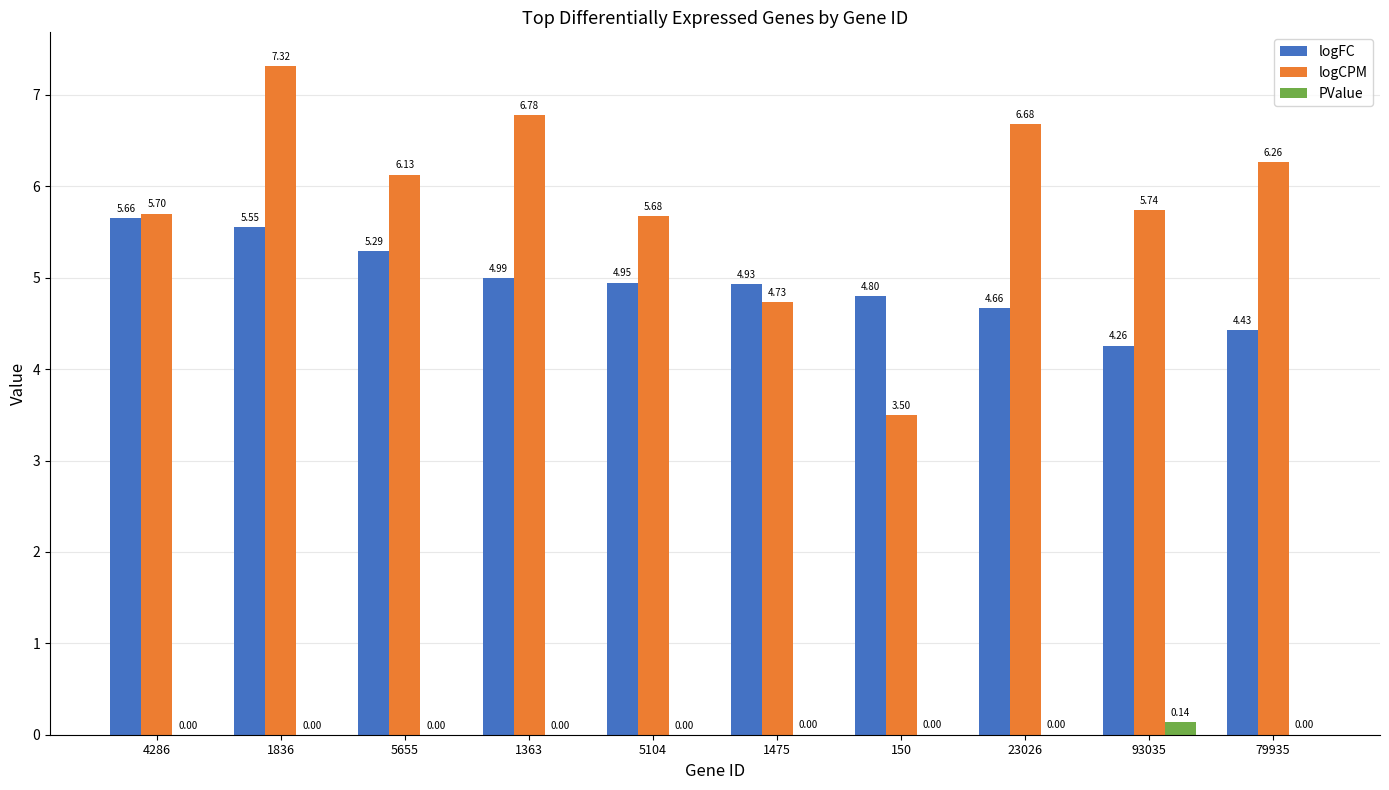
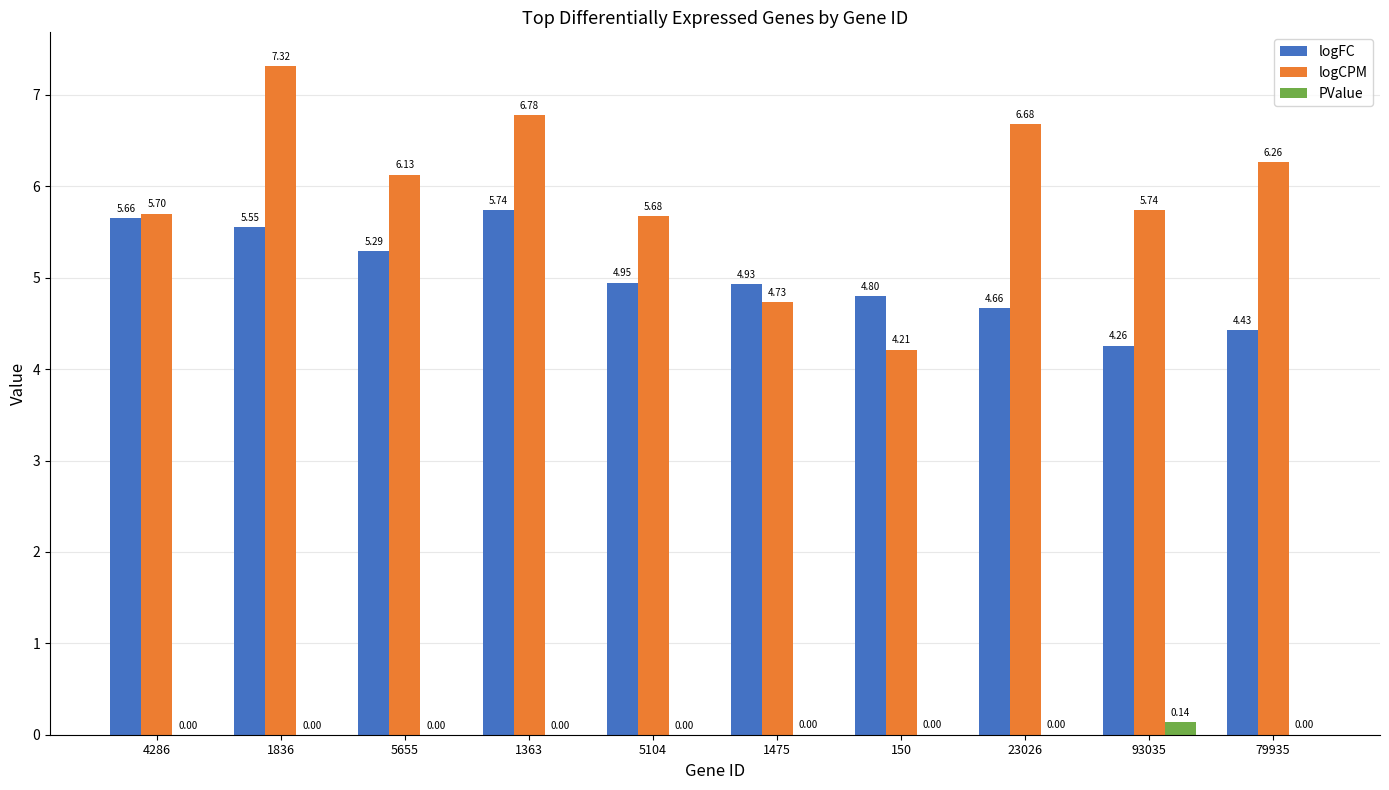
  {
    "logFC": {
      "4286": 5.66,
      "1836": 5.55,
      "5655": 5.29,
-     "1363": 4.99,
+     "1363": 5.74,
      "5104": 4.95,
      "1475": 4.93,
      "150": 4.80,
      "23026": 4.66,
      "93035": 4.26,
      "79935": 4.43
    },
    "logCPM": {
      "4286": 5.70,
      "1836": 7.32,
      "5655": 6.13,
      "1363": 6.78,
      "5104": 5.68,
      "1475": 4.73,
-     "150": 3.50,
+     "150": 4.21,
      "23026": 6.68,
      "93035": 5.74,
      "79935": 6.26
    },
    "PValue": {
      "4286": 0.00,
      "1836": 0.00,
      "5655": 0.00,
      "1363": 0.00,
      "5104": 0.00,
      "1475": 0.00,
      "150": 0.00,
      "23026": 0.00,
      "93035": 0.14,
      "79935": 0.00
    }
  }
